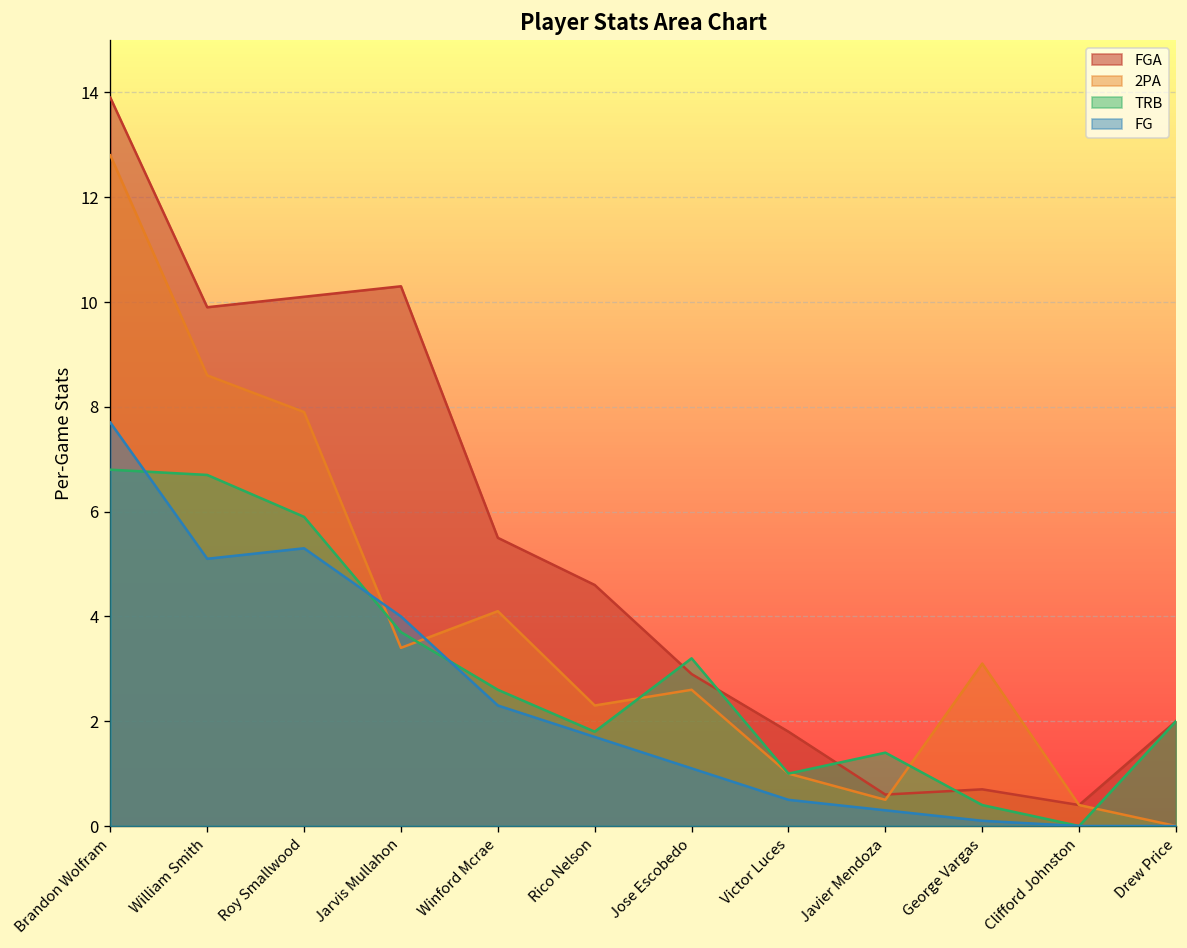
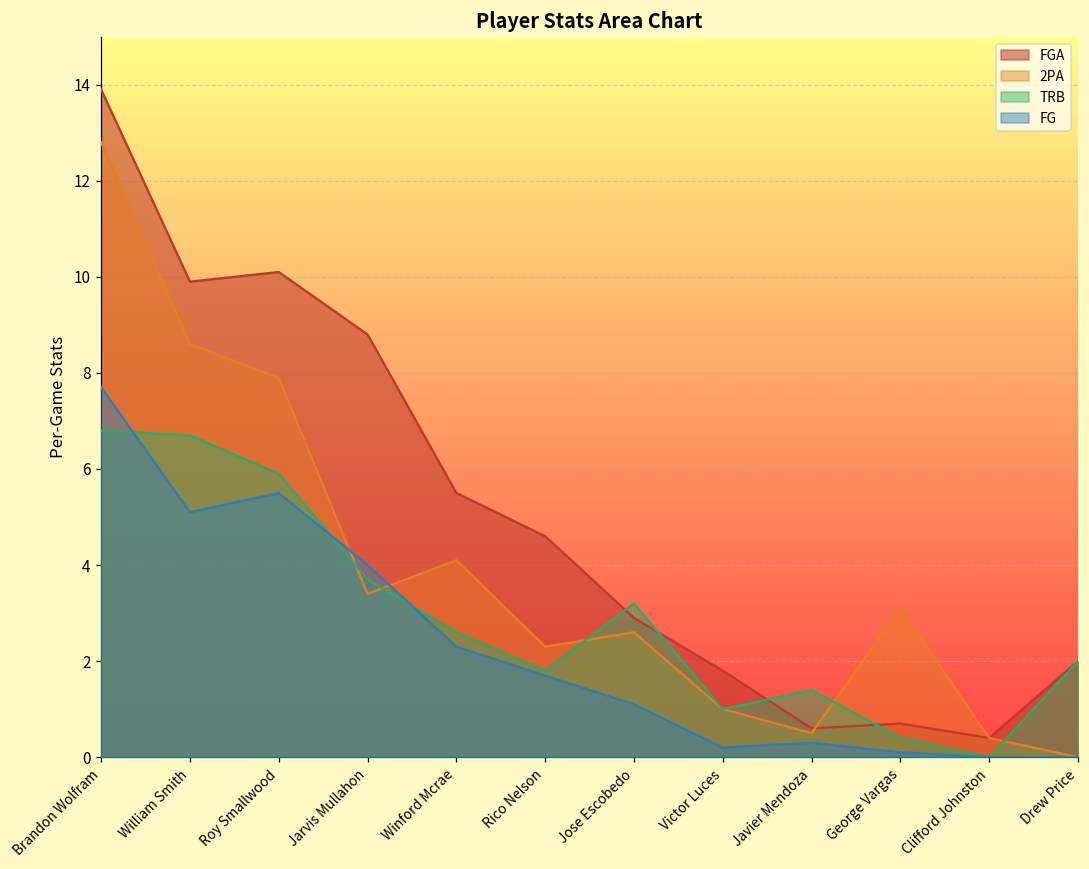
  {
    "FGA": {
      "Brandon Wolfram": 13.9,
      "William Smith": 9.9,
      "Roy Smallwood": 10.1,
-     "Jarvis Mullahon": 10.3,
+     "Jarvis Mullahon": 8.8,
      "Winford Mcrae": 5.5,
      "Rico Nelson": 4.6,
      "Jose Escobedo": 2.9,
      "Victor Luces": 1.8,
      "Javier Mendoza": 0.6,
      "George Vargas": 0.7
    },
    "2PA": {
      "Brandon Wolfram": 12.8,
      "William Smith": 8.6,
      "Roy Smallwood": 7.9,
      "Jarvis Mullahon": 3.4,
      "Winford Mcrae": 4.1,
      "Rico Nelson": 2.3,
      "Jose Escobedo": 2.6,
      "Javier Mendoza": 0.5,
      "George Vargas": 3.1
    },
    "TRB": {
      "Brandon Wolfram": 6.8,
      "William Smith": 6.7,
      "Roy Smallwood": 5.9,
      "Jarvis Mullahon": 3.7,
      "Winford Mcrae": 2.6,
      "Rico Nelson": 1.8,
      "Jose Escobedo": 3.2,
      "Javier Mendoza": 1.4,
      "George Vargas": 0.4
    },
    "FG": {
      "Brandon Wolfram": 7.7,
      "William Smith": 5.1,
-     "Roy Smallwood": 5.3,
+     "Roy Smallwood": 5.5,
      "Jarvis Mullahon": 4.0,
      "Winford Mcrae": 2.3,
      "Rico Nelson": 1.7,
      "Jose Escobedo": 1.1,
-     "Victor Luces": 0.5,
+     "Victor Luces": 0.2,
      "Javier Mendoza": 0.3,
      "George Vargas": 0.1
    }
  }
